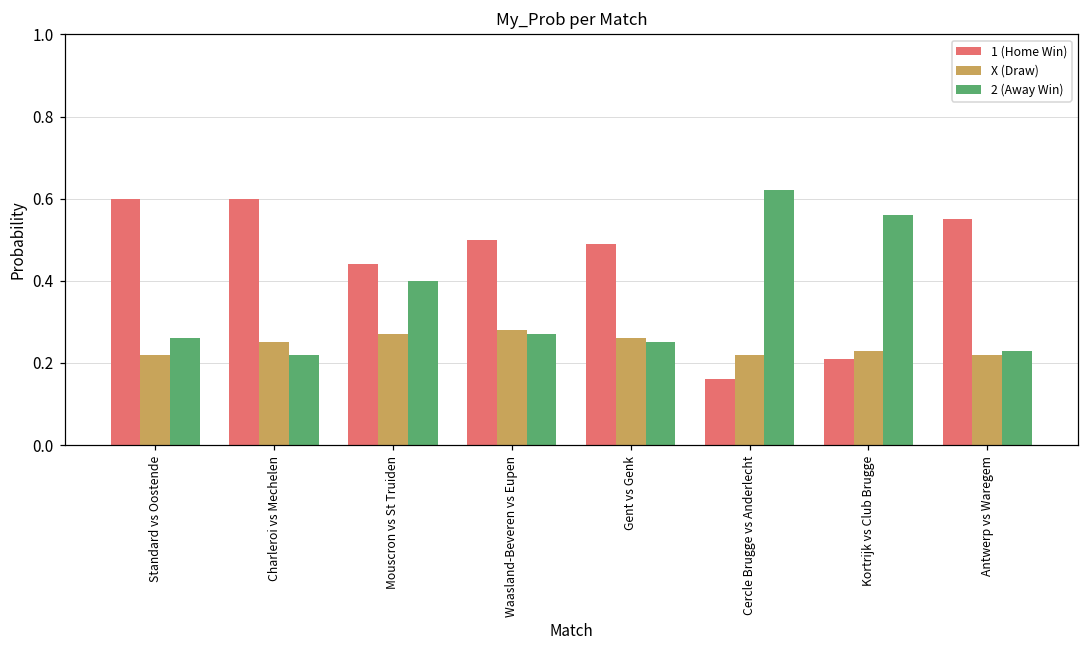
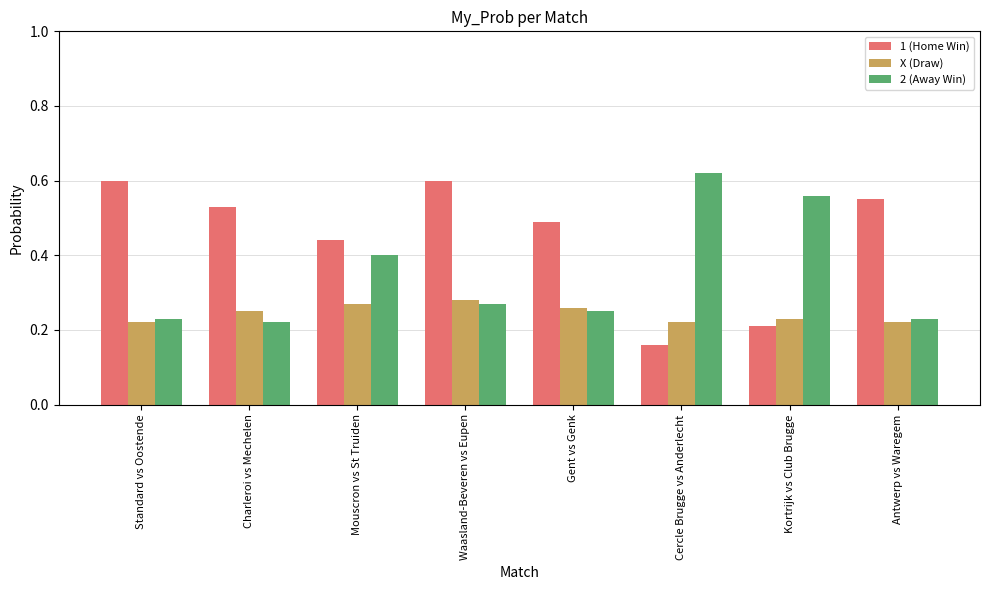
  {
    "1 (Home Win)": {
      "Standard vs Oostende": 0.60,
-     "Charleroi vs Mechelen": 0.60,
+     "Charleroi vs Mechelen": 0.53,
      "Mouscron vs St Truiden": 0.44,
-     "Waasland-Beveren vs Eupen": 0.5,
+     "Waasland-Beveren vs Eupen": 0.6,
      "Gent vs Genk": 0.49,
      "Cercle Brugge vs Anderlecht": 0.16,
      "Kortrijk vs Club Brugge": 0.21,
      "Antwerp vs Waregem": 0.55
    },
    "X (Draw)": {
      "Standard vs Oostende": 0.22,
      "Charleroi vs Mechelen": 0.25,
      "Mouscron vs St Truiden": 0.27,
      "Waasland-Beveren vs Eupen": 0.28,
      "Gent vs Genk": 0.26,
      "Cercle Brugge vs Anderlecht": 0.22,
      "Kortrijk vs Club Brugge": 0.23,
      "Antwerp vs Waregem": 0.22
    },
    "2 (Away Win)": {
-     "Standard vs Oostende": 0.26,
+     "Standard vs Oostende": 0.23,
      "Charleroi vs Mechelen": 0.22,
      "Mouscron vs St Truiden": 0.40,
      "Waasland-Beveren vs Eupen": 0.27,
      "Gent vs Genk": 0.25,
      "Cercle Brugge vs Anderlecht": 0.62,
      "Kortrijk vs Club Brugge": 0.56,
      "Antwerp vs Waregem": 0.23
    }
  }
